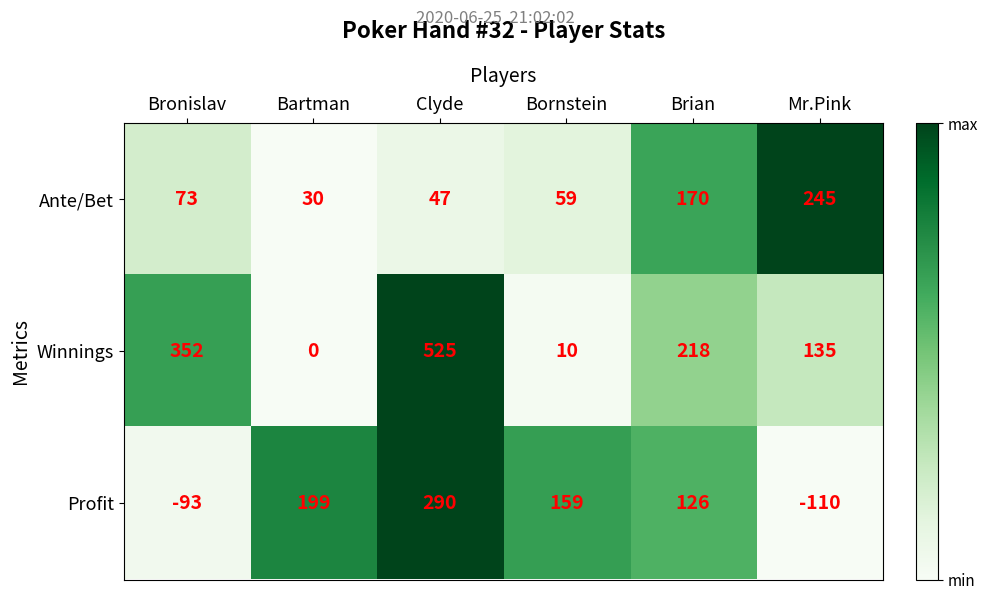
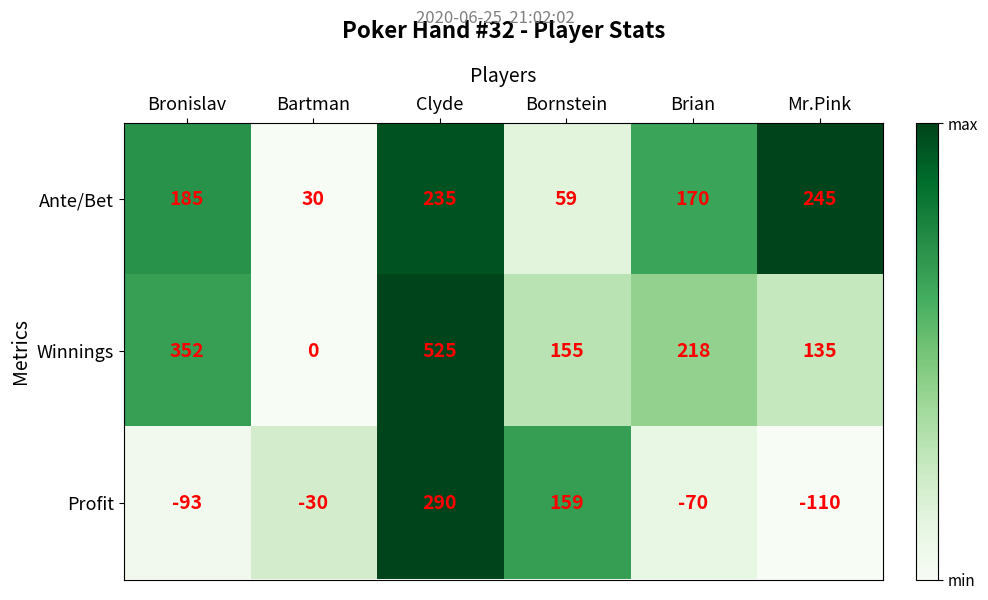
  {
    "Ante/Bet": {
-     "Bronislav": 73,
+     "Bronislav": 185,
      "Bartman": 30,
-     "Clyde": 47,
+     "Clyde": 235,
      "Bornstein": 59,
      "Brian": 170,
      "Mr.Pink": 245
    },
    "Winnings": {
      "Bronislav": 352,
      "Bartman": 0,
      "Clyde": 525,
-     "Bornstein": 10,
+     "Bornstein": 155,
      "Brian": 218,
      "Mr.Pink": 135
    },
    "Profit": {
      "Bronislav": -93,
-     "Bartman": 199,
+     "Bartman": -30,
      "Clyde": 290,
      "Bornstein": 159,
-     "Brian": 126,
+     "Brian": -70,
      "Mr.Pink": -110
    }
  }
